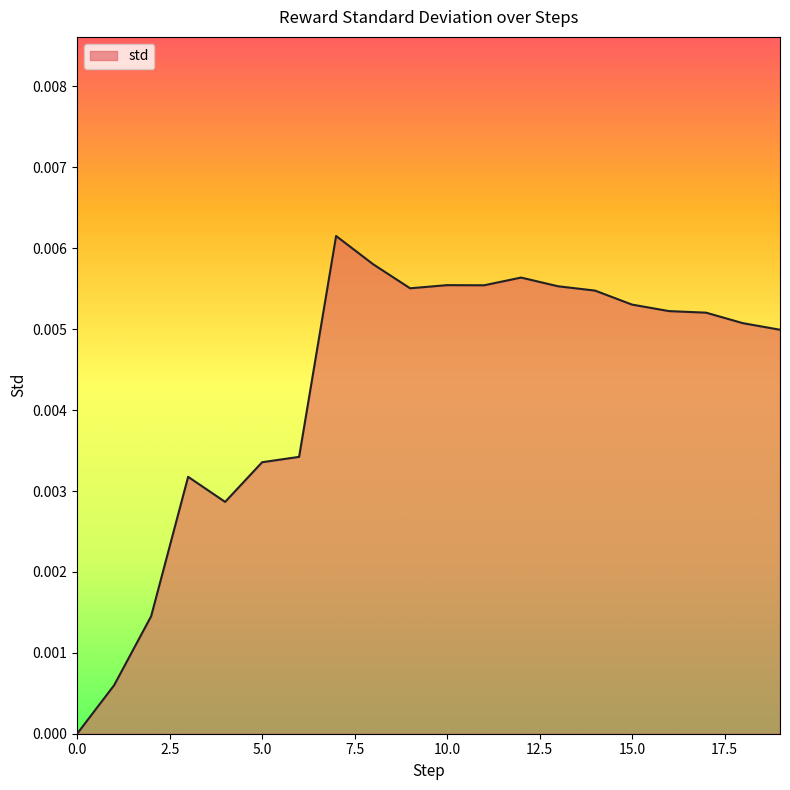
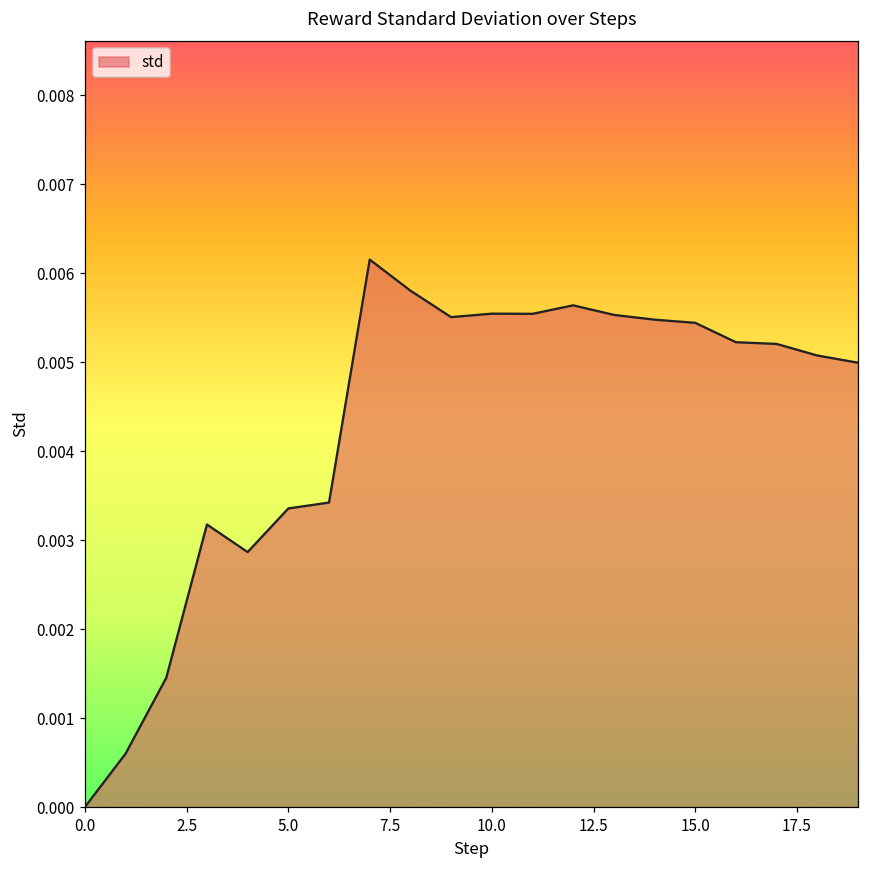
  {
    "0.0": 0.0000,
    "5.0": 0.0034,
    "10.0": 0.0055,
-   "15.0": 0.0053
+   "15.0": 0.0054
  }
